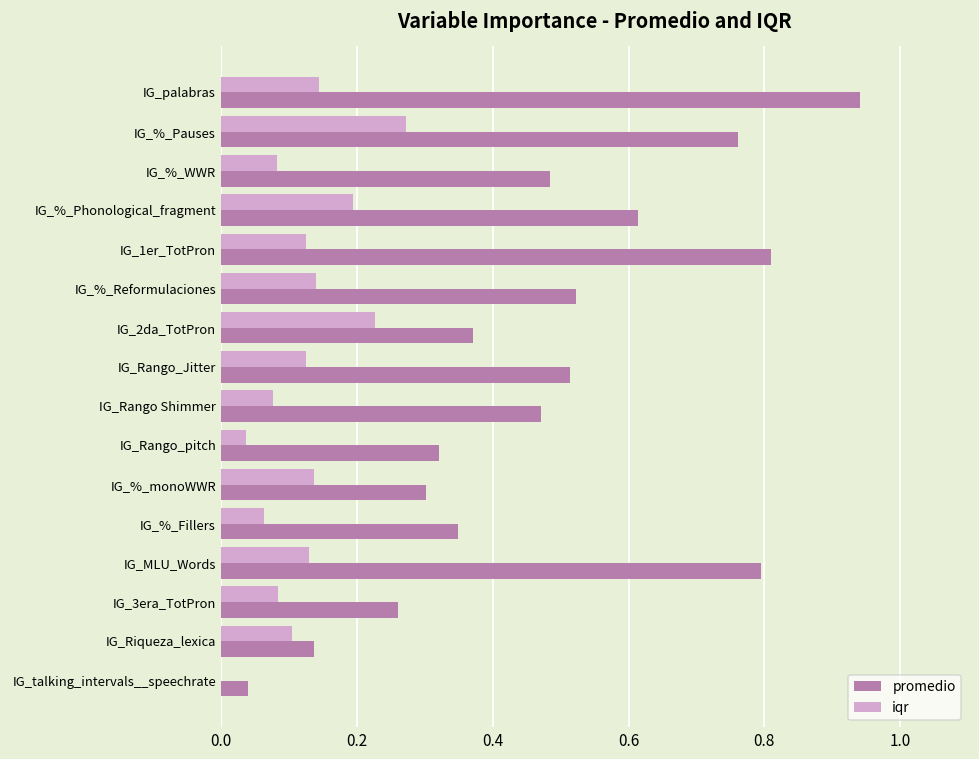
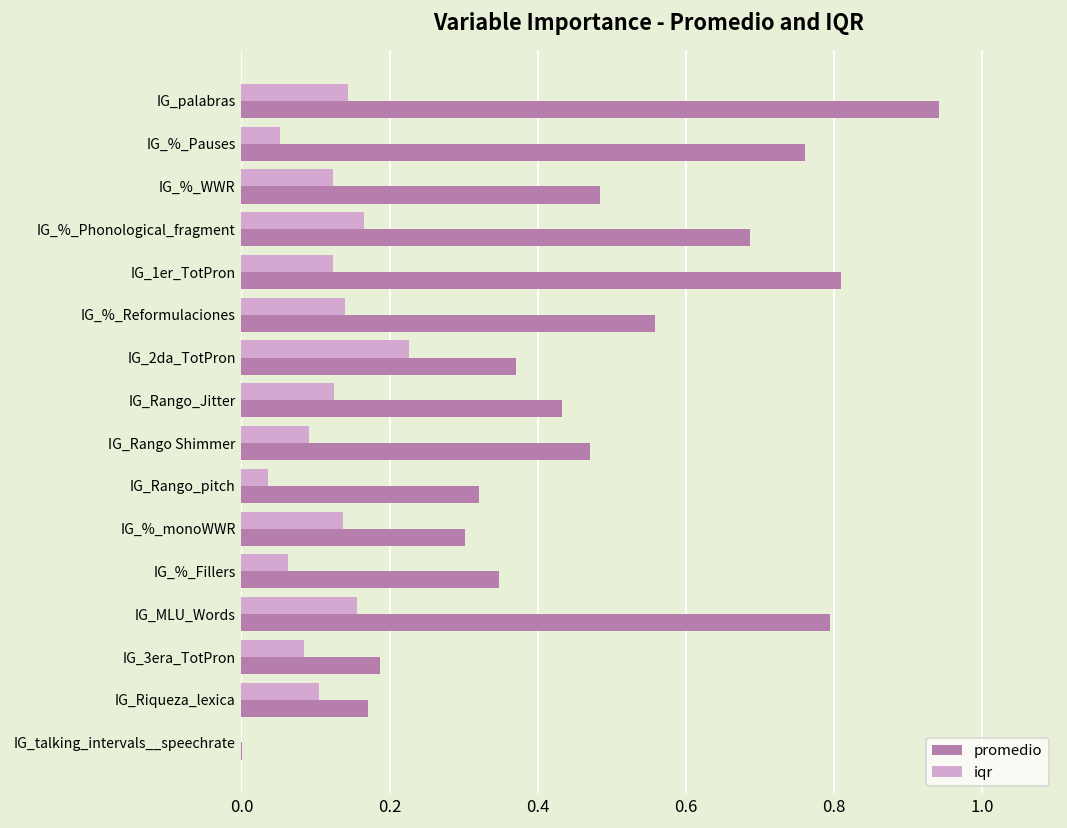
  {
    "promedio": {
      "IG_palabras": 0.94,
      "IG_%_Pauses": 0.76,
      "IG_%_WWR": 0.48,
-     "IG_%_Phonological_fragment": 0.61,
+     "IG_%_Phonological_fragment": 0.69,
      "IG_1er_TotPron": 0.81,
-     "IG_%_Reformulaciones": 0.52,
+     "IG_%_Reformulaciones": 0.56,
      "IG_2da_TotPron": 0.37,
-     "IG_Rango_Jitter": 0.51,
+     "IG_Rango_Jitter": 0.43,
      "IG_Rango Shimmer": 0.47,
      "IG_Rango_pitch": 0.32,
      "IG_%_monoWWR": 0.30,
      "IG_%_Fillers": 0.35,
      "IG_MLU_Words": 0.79,
-     "IG_3era_TotPron": 0.26,
-     "IG_Riqueza_lexica": 0.14,
-     "IG_talking_intervals__speechrate": 0.04
+     "IG_3era_TotPron": 0.19,
+     "IG_Riqueza_lexica": 0.17,
+     "IG_talking_intervals__speechrate": 0.00
    },
    "iqr": {
      "IG_palabras": 0.14,
-     "IG_%_Pauses": 0.27,
-     "IG_%_WWR": 0.08,
-     "IG_%_Phonological_fragment": 0.19,
+     "IG_%_Pauses": 0.05,
+     "IG_%_WWR": 0.12,
+     "IG_%_Phonological_fragment": 0.17,
      "IG_1er_TotPron": 0.12,
      "IG_%_Reformulaciones": 0.14,
      "IG_2da_TotPron": 0.23,
      "IG_Rango_Jitter": 0.12,
-     "IG_Rango Shimmer": 0.08,
+     "IG_Rango Shimmer": 0.09,
      "IG_Rango_pitch": 0.04,
      "IG_%_monoWWR": 0.14,
      "IG_%_Fillers": 0.06,
-     "IG_MLU_Words": 0.13,
+     "IG_MLU_Words": 0.16,
      "IG_3era_TotPron": 0.08,
      "IG_Riqueza_lexica": 0.10,
      "IG_talking_intervals__speechrate": 0.00
    }
  }
